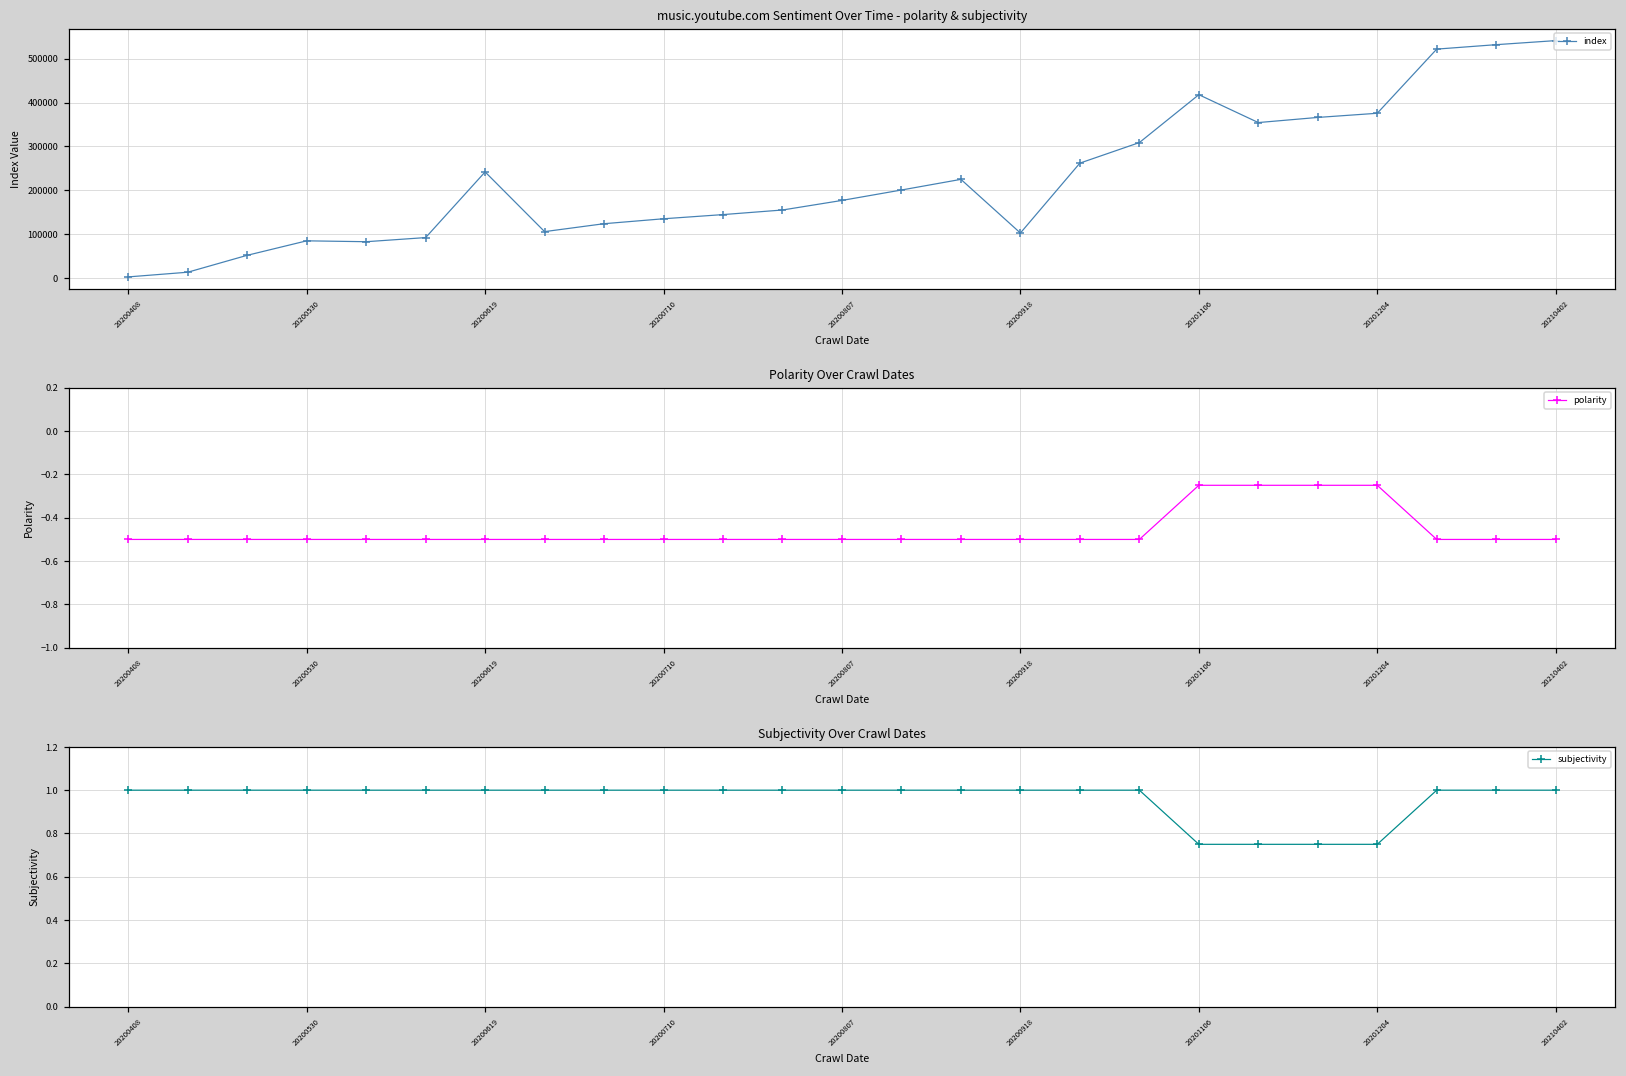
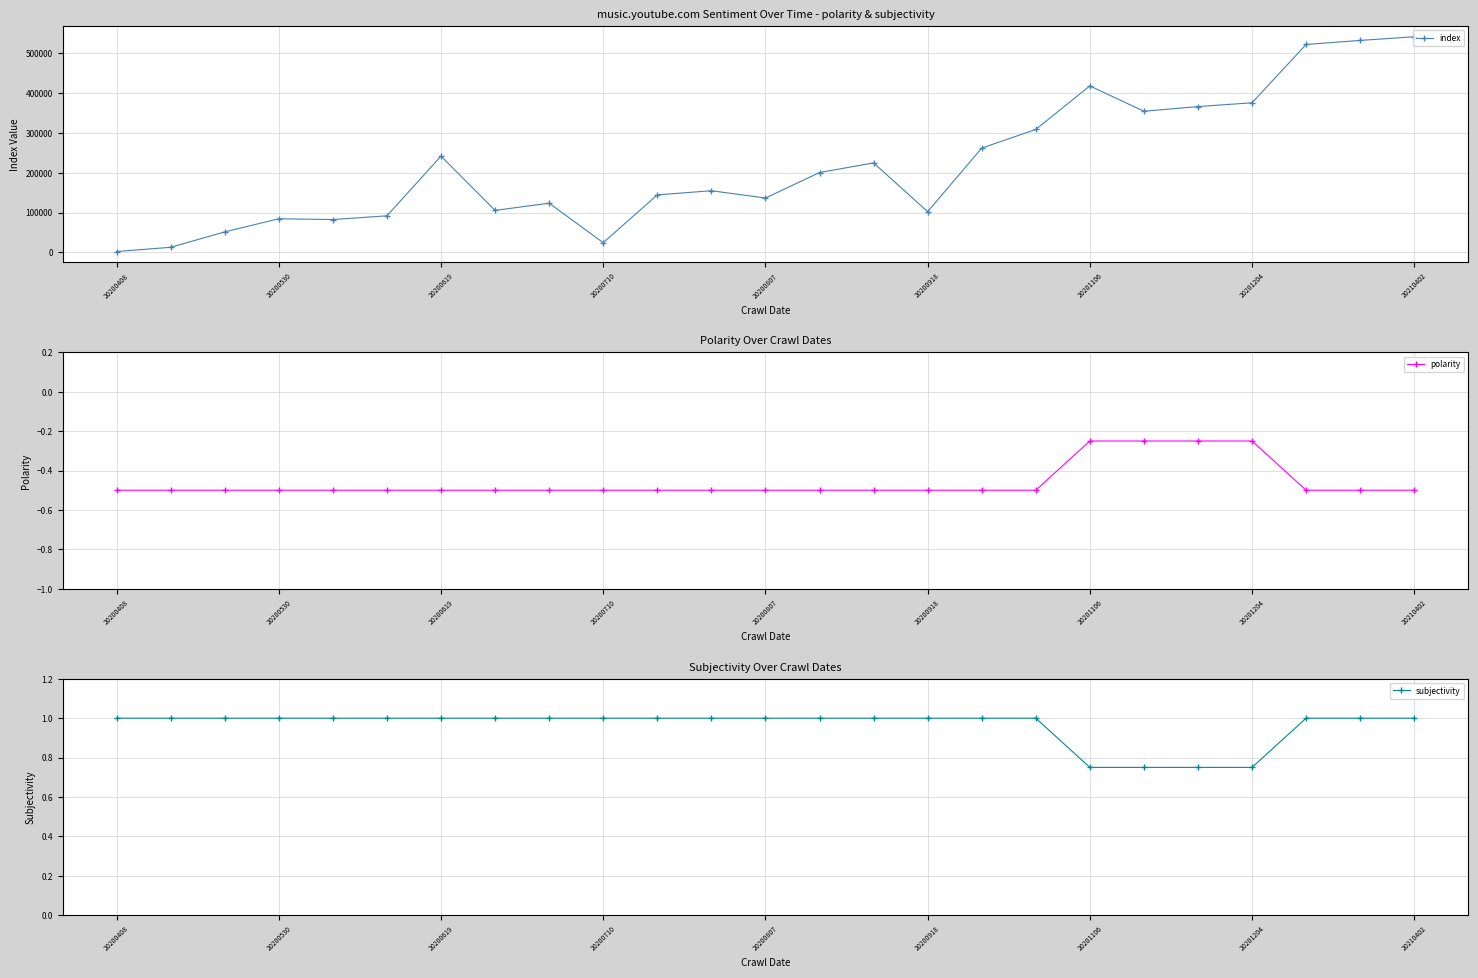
  {
    "music.youtube.com Sentiment Over Time - polarity & subjectivity": {
      "20200408": 0,
      "20200530": 80000,
      "20200619": 240000,
-     "20200710": 130000,
-     "20200807": 180000,
+     "20200710": 20000,
+     "20200807": 140000,
      "20200918": 100000,
      "20201106": 420000,
      "20201204": 380000
    },
    "Polarity Over Crawl Dates": {
      "20200408": -0.50,
      "20200530": -0.50,
      "20200619": -0.50,
      "20200710": -0.50,
      "20200807": -0.50,
      "20200918": -0.50,
      "20201106": -0.25,
      "20201204": -0.25,
      "20210402": -0.50
    },
    "Subjectivity Over Crawl Dates": {
      "20200408": 1.00,
      "20200530": 1.00,
      "20200619": 1.00,
      "20200710": 1.00,
      "20200807": 1.00,
      "20200918": 1.00,
      "20201106": 0.75,
      "20201204": 0.75,
      "20210402": 1.00
    }
  }
